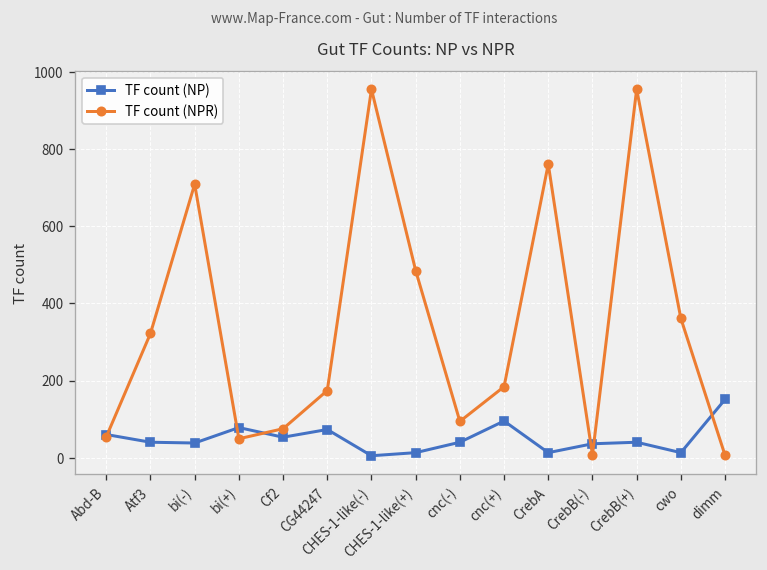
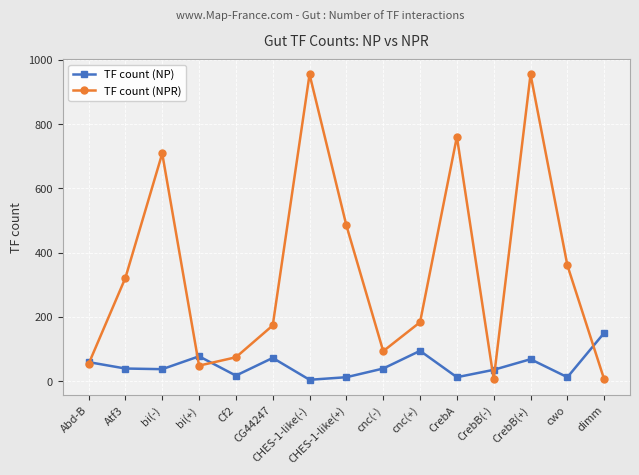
  {
    "TF count (NP)": {
      "Atf3": 40,
      "bi(-)": 40,
      "bi(+)": 80,
-     "Cf2": 50,
+     "Cf2": 20,
      "CG44247": 70,
      "CHES-1-like(-)": 10,
      "CHES-1-like(+)": 10,
      "cnc(-)": 40,
      "cnc(+)": 100,
      "CrebA": 10,
      "CrebB(-)": 40,
-     "CrebB(+)": 40,
+     "CrebB(+)": 70,
      "cwo": 10,
      "dimm": 150
    },
    "TF count (NPR)": {
      "Atf3": 320,
      "bi(-)": 710,
      "bi(+)": 50,
      "Cf2": 80,
      "CG44247": 170,
      "CHES-1-like(-)": 960,
      "CHES-1-like(+)": 490,
      "cnc(-)": 90,
      "cnc(+)": 180,
      "CrebA": 760,
      "CrebB(-)": 10,
      "CrebB(+)": 960,
      "cwo": 360,
      "dimm": 10
    }
  }
